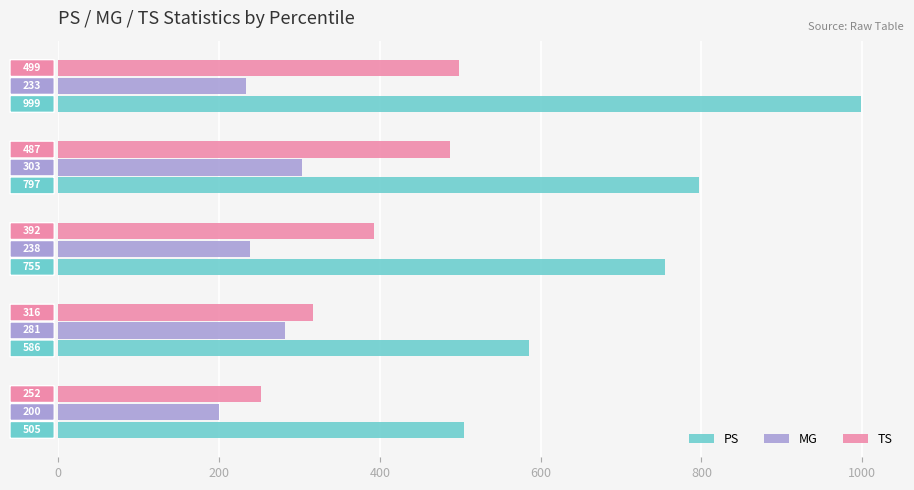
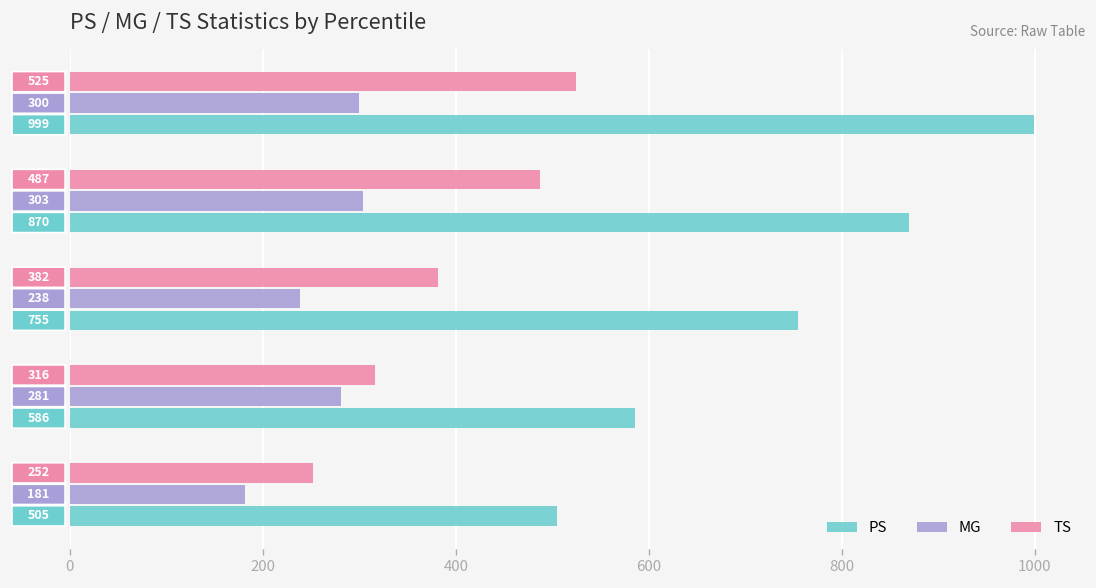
  {
    "PS": {
      "max": 1000,
-     "75%": 800,
+     "75%": 870,
      "50%": 760,
      "25%": 590,
      "min": 510
    },
    "MG": {
-     "max": 230,
+     "max": 300,
      "75%": 300,
      "50%": 240,
      "25%": 280,
-     "min": 200
+     "min": 180
    },
    "TS": {
-     "max": 500,
+     "max": 520,
      "75%": 490,
-     "50%": 390,
+     "50%": 380,
      "25%": 320,
      "min": 250
    }
  }
